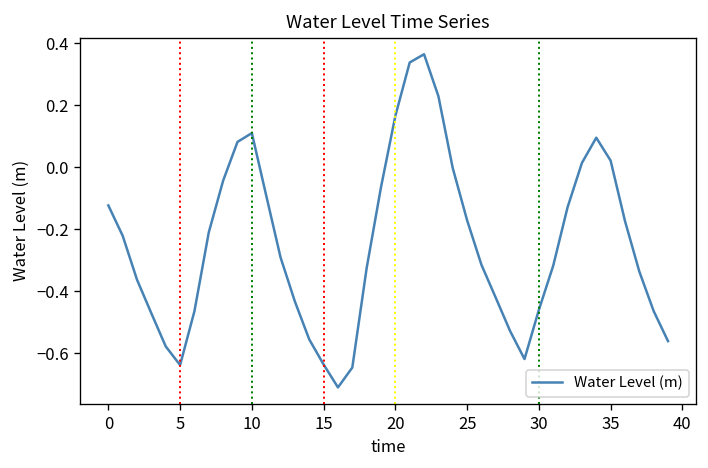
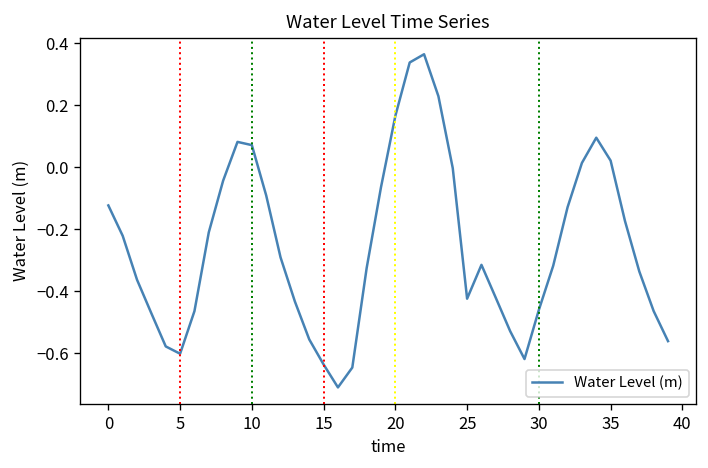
  {
    "0": -0.12,
-   "5": -0.64,
-   "10": 0.11,
+   "5": -0.60,
+   "10": 0.07,
    "15": -0.64,
    "20": 0.17,
-   "25": -0.17,
+   "25": -0.42,
    "30": -0.46,
    "35": 0.02
  }
